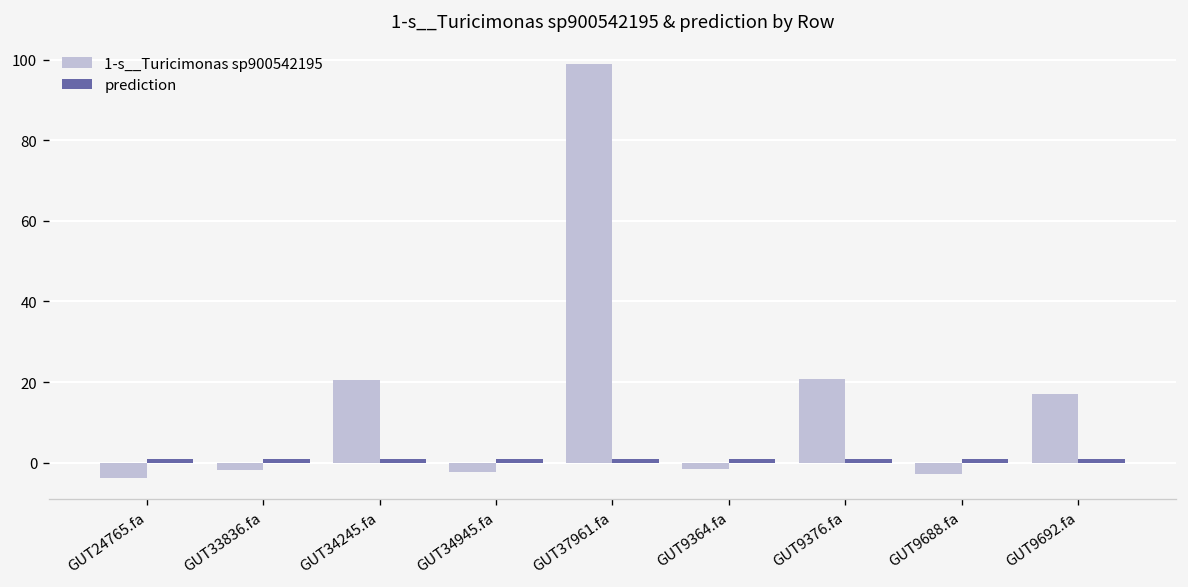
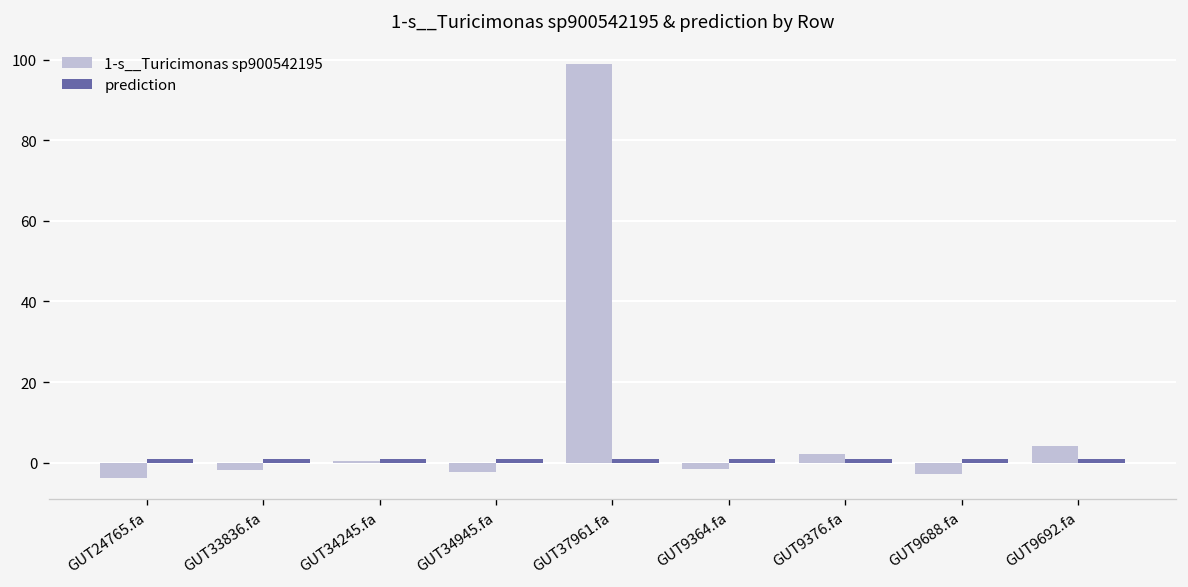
  {
    "1-s__Turicimonas sp900542195": {
      "GUT24765.fa": -4,
      "GUT33836.fa": -2,
-     "GUT34245.fa": 21,
+     "GUT34245.fa": 0,
      "GUT34945.fa": -2,
      "GUT37961.fa": 99,
      "GUT9364.fa": -1,
-     "GUT9376.fa": 21,
+     "GUT9376.fa": 2,
      "GUT9688.fa": -3,
-     "GUT9692.fa": 17
+     "GUT9692.fa": 4
    },
    "prediction": {
      "GUT24765.fa": 1,
      "GUT33836.fa": 1,
      "GUT34245.fa": 1,
      "GUT34945.fa": 1,
      "GUT37961.fa": 1,
      "GUT9364.fa": 1,
      "GUT9376.fa": 1,
      "GUT9688.fa": 1,
      "GUT9692.fa": 1
    }
  }
